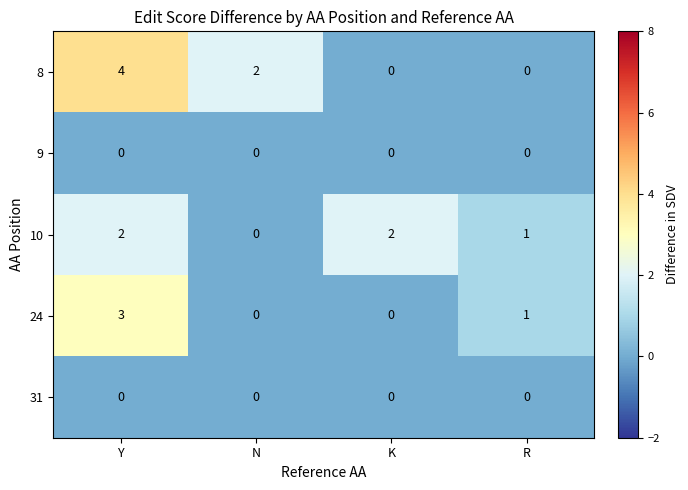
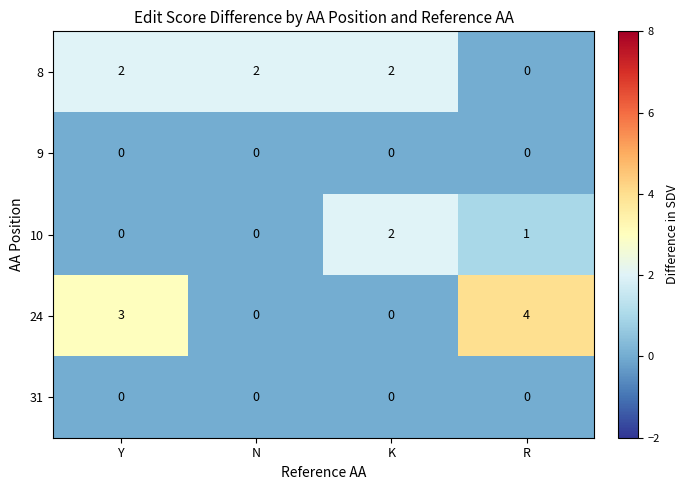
  {
    "8": {
-     "Y": 4,
+     "Y": 2,
      "N": 2,
-     "K": 0,
+     "K": 2,
      "R": 0
    },
    "9": {
      "Y": 0,
      "N": 0,
      "K": 0,
      "R": 0
    },
    "10": {
-     "Y": 2,
+     "Y": 0,
      "N": 0,
      "K": 2,
      "R": 1
    },
    "24": {
      "Y": 3,
      "N": 0,
      "K": 0,
-     "R": 1
+     "R": 4
    },
    "31": {
      "Y": 0,
      "N": 0,
      "K": 0,
      "R": 0
    }
  }
